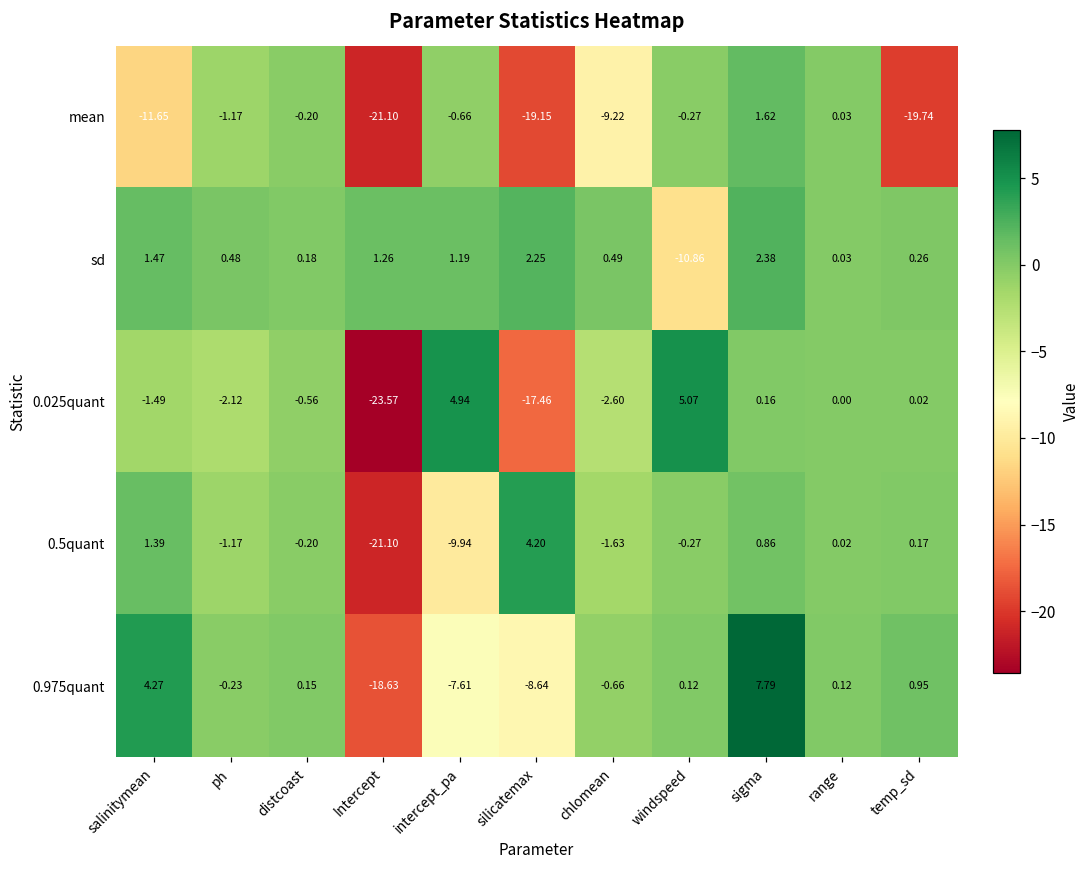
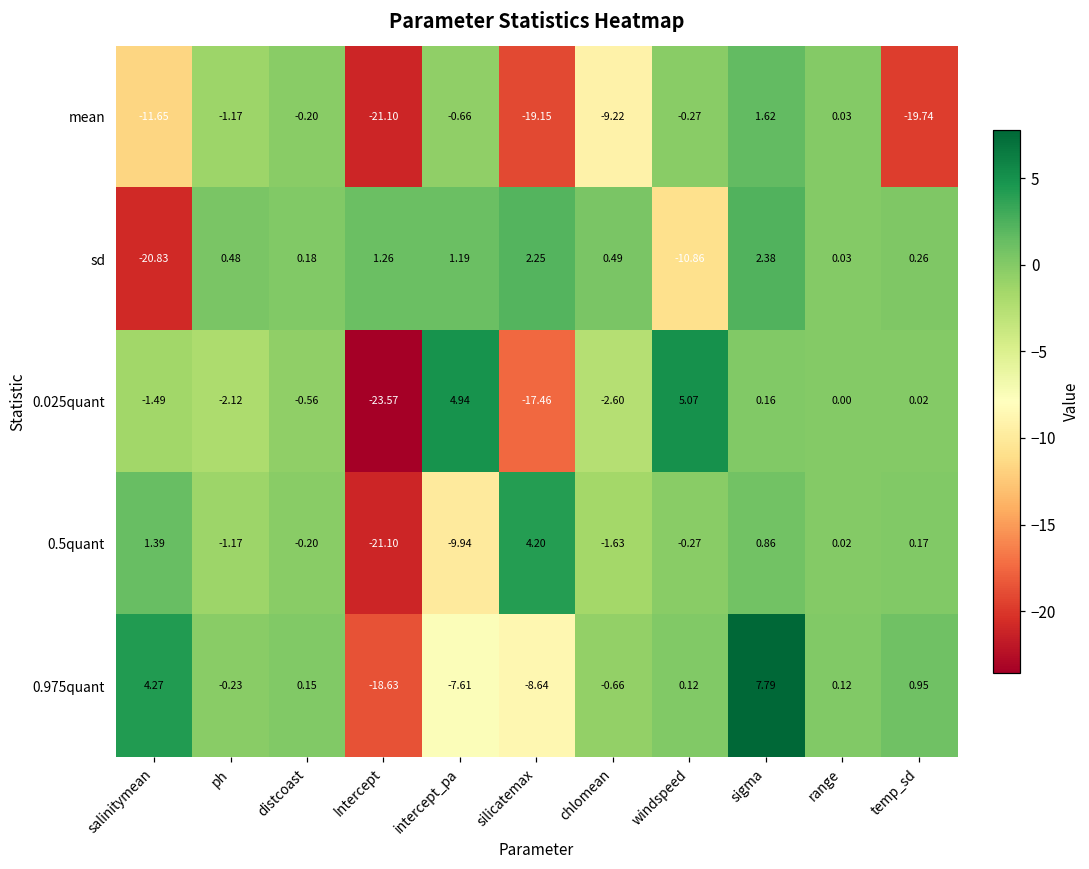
  {
    "mean": {
      "salinitymean": -11.65,
      "ph": -1.17,
      "distcoast": -0.20,
      "Intercept": -21.10,
      "intercept_pa": -0.66,
      "silicatemax": -19.15,
      "chlomean": -9.22,
      "windspeed": -0.27,
      "sigma": 1.62,
      "range": 0.03,
      "temp_sd": -19.74
    },
    "sd": {
-     "salinitymean": 1.47,
+     "salinitymean": -20.83,
      "ph": 0.48,
      "distcoast": 0.18,
      "Intercept": 1.26,
      "intercept_pa": 1.19,
      "silicatemax": 2.25,
      "chlomean": 0.49,
      "windspeed": -10.86,
      "sigma": 2.38,
      "range": 0.03,
      "temp_sd": 0.26
    },
    "0.025quant": {
      "salinitymean": -1.49,
      "ph": -2.12,
      "distcoast": -0.56,
      "Intercept": -23.57,
      "intercept_pa": 4.94,
      "silicatemax": -17.46,
      "chlomean": -2.60,
      "windspeed": 5.07,
      "sigma": 0.16,
      "range": 0.00,
      "temp_sd": 0.02
    },
    "0.5quant": {
      "salinitymean": 1.39,
      "ph": -1.17,
      "distcoast": -0.20,
      "Intercept": -21.10,
      "intercept_pa": -9.94,
      "silicatemax": 4.20,
      "chlomean": -1.63,
      "windspeed": -0.27,
      "sigma": 0.86,
      "range": 0.02,
      "temp_sd": 0.17
    },
    "0.975quant": {
      "salinitymean": 4.27,
      "ph": -0.23,
      "distcoast": 0.15,
      "Intercept": -18.63,
      "intercept_pa": -7.61,
      "silicatemax": -8.64,
      "chlomean": -0.66,
      "windspeed": 0.12,
      "sigma": 7.79,
      "range": 0.12,
      "temp_sd": 0.95
    }
  }
